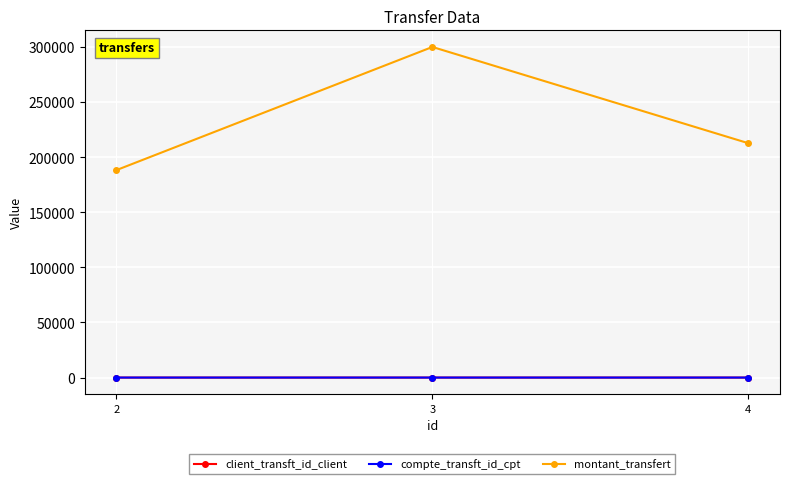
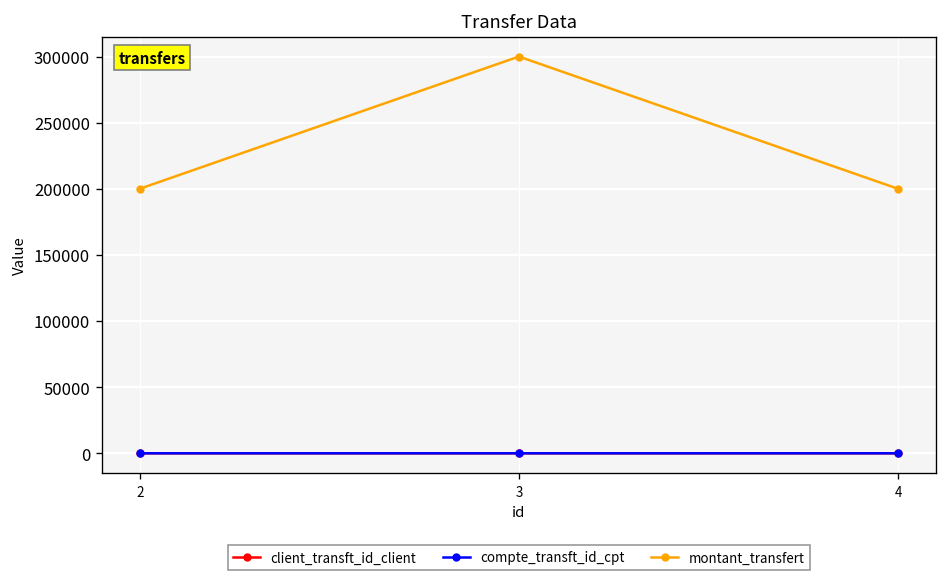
  {
    "compte_transft_id_cpt": {
      "2": 0,
      "3": 0,
      "4": 0
    },
    "montant_transfert": {
-     "2": 188000,
+     "2": 200000,
      "3": 300000,
-     "4": 213000
+     "4": 200000
    }
  }
